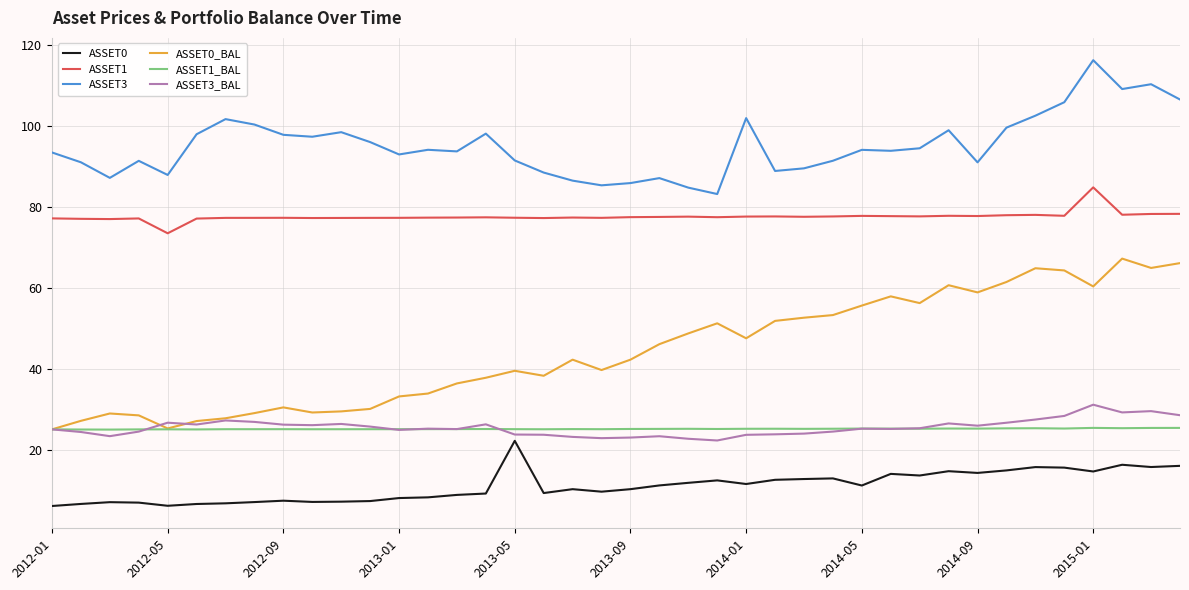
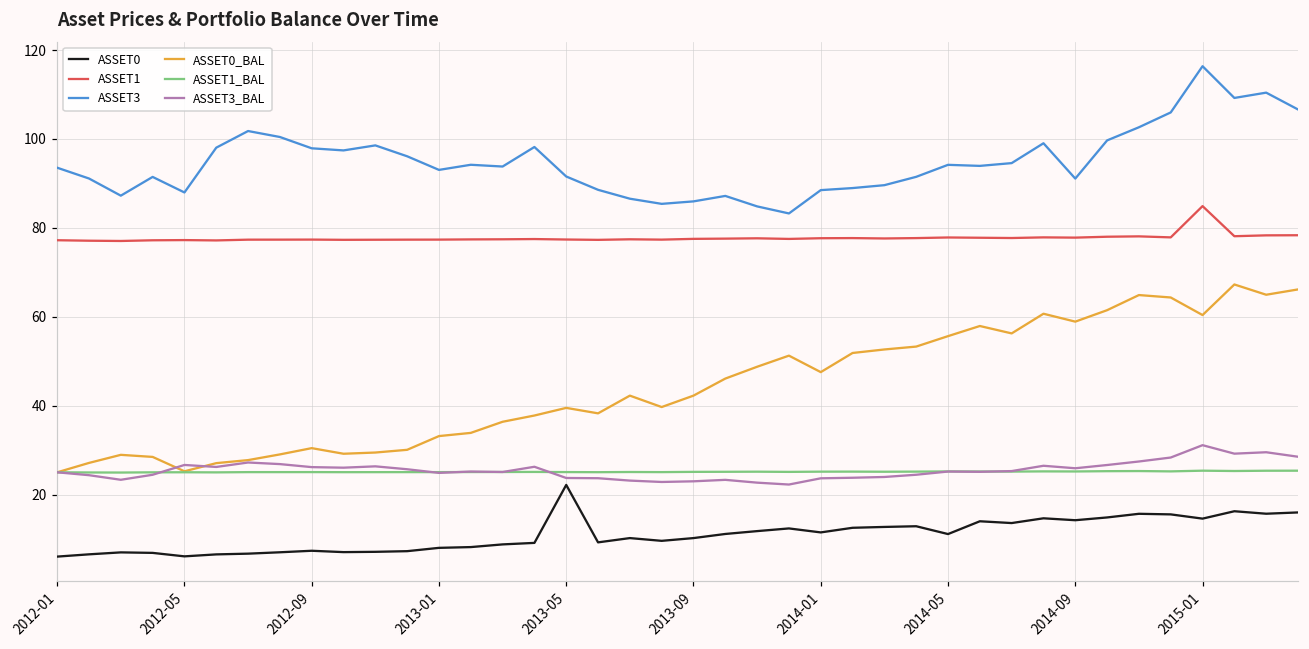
  {
    "ASSET0": {
      "2012-01": 6,
      "2012-05": 6,
      "2012-09": 7,
      "2013-01": 8,
      "2013-05": 22,
      "2013-09": 10,
      "2014-01": 11,
      "2014-05": 11,
      "2014-09": 14,
      "2015-01": 15
    },
    "ASSET1": {
      "2012-01": 77,
-     "2012-05": 74,
+     "2012-05": 77,
      "2012-09": 77,
      "2013-01": 77,
      "2013-05": 77,
      "2013-09": 78,
      "2014-01": 78,
      "2014-05": 78,
      "2014-09": 78,
      "2015-01": 85
    },
    "ASSET3": {
      "2012-01": 94,
      "2012-05": 88,
      "2012-09": 98,
      "2013-01": 93,
      "2013-05": 92,
      "2013-09": 86,
-     "2014-01": 102,
+     "2014-01": 88,
      "2014-05": 94,
      "2014-09": 91,
      "2015-01": 116
    },
    "ASSET0_BAL": {
      "2012-09": 30,
      "2013-01": 33,
      "2013-05": 39,
      "2013-09": 42,
      "2014-01": 48,
      "2014-05": 56,
      "2014-09": 59,
      "2015-01": 60
    },
    "ASSET1_BAL": {
      "2012-09": 25,
      "2013-05": 25,
      "2013-09": 25,
      "2014-01": 25,
      "2014-09": 25,
      "2015-01": 25
    },
    "ASSET3_BAL": {
      "2012-05": 27,
      "2012-09": 26,
      "2013-05": 24,
      "2013-09": 23,
      "2014-01": 24,
      "2014-09": 26,
      "2015-01": 31
    }
  }
